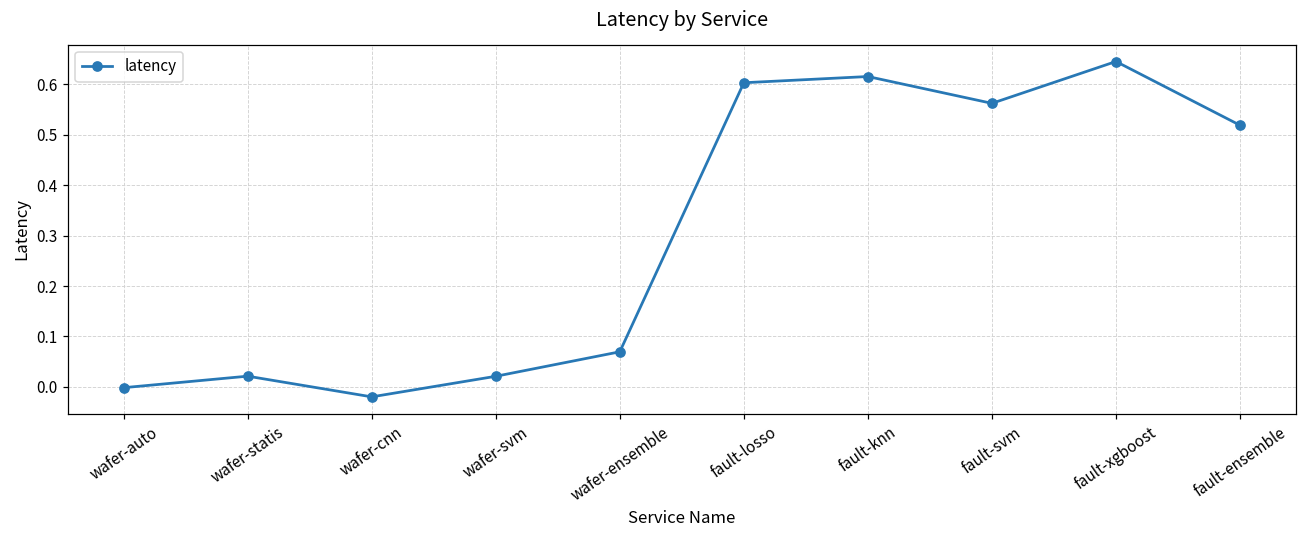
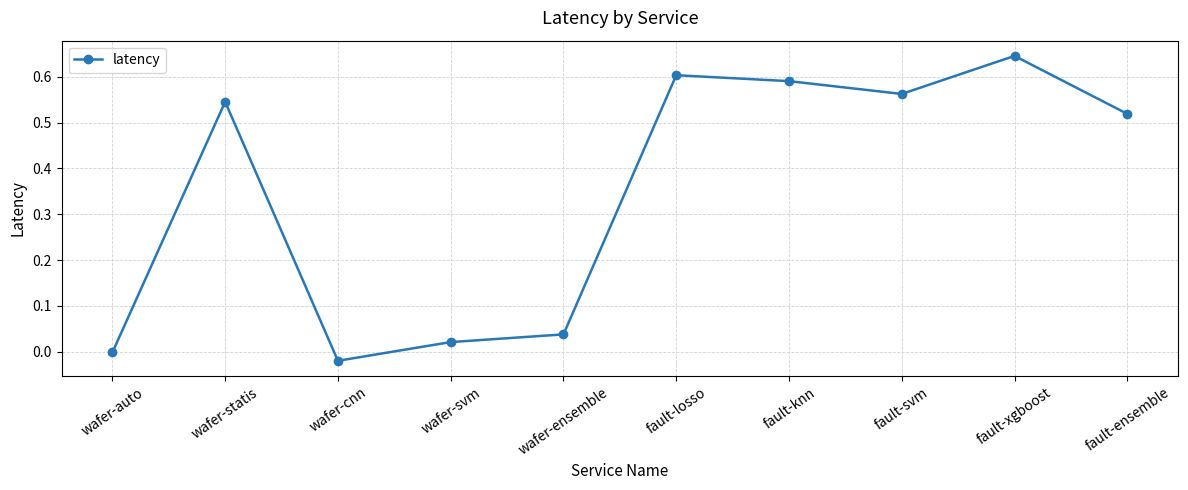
  {
    "wafer-auto": 0.00,
-   "wafer-statis": 0.02,
+   "wafer-statis": 0.55,
    "wafer-cnn": -0.02,
    "wafer-svm": 0.02,
-   "wafer-ensemble": 0.07,
+   "wafer-ensemble": 0.04,
    "fault-losso": 0.60,
-   "fault-knn": 0.62,
+   "fault-knn": 0.59,
    "fault-svm": 0.56,
    "fault-xgboost": 0.65,
    "fault-ensemble": 0.52
  }
